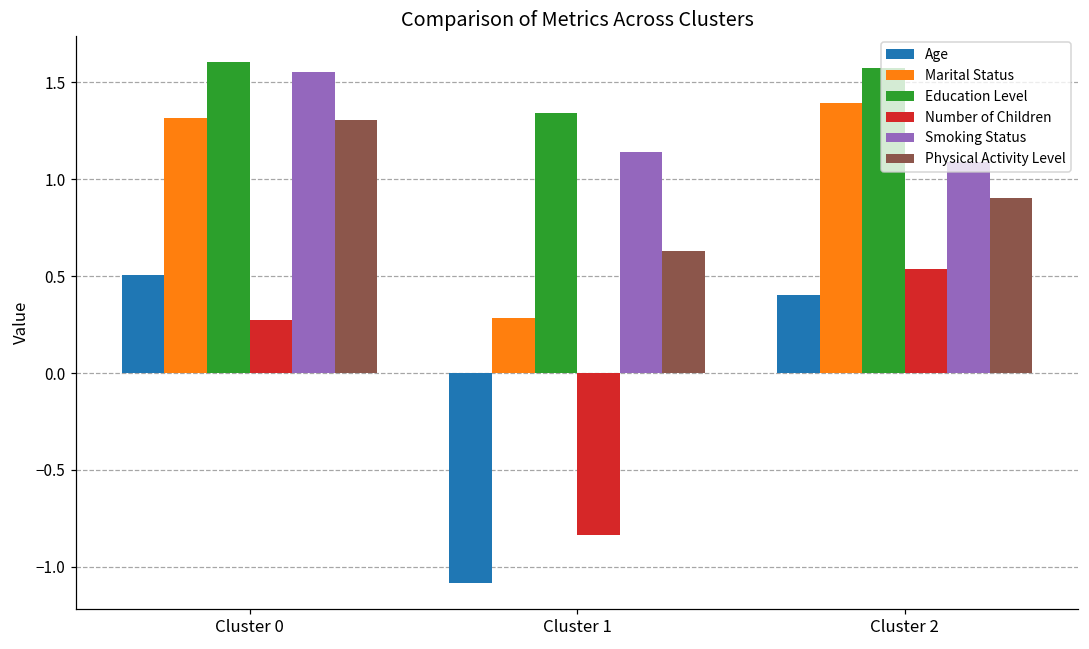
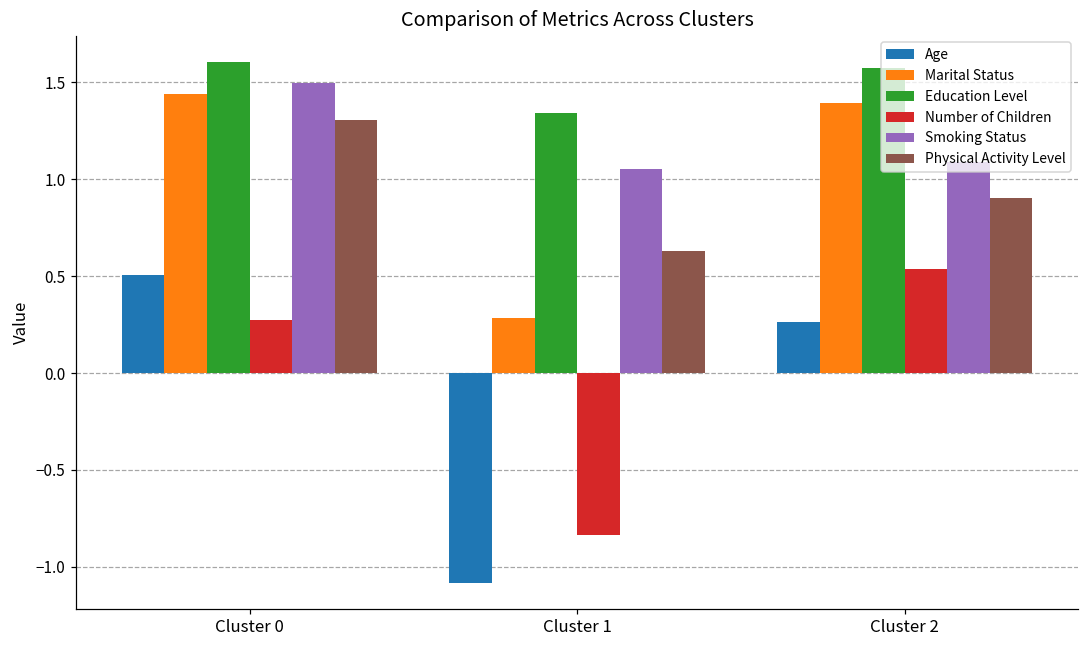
  {
    "Age": {
      "Cluster 0": 0.51,
      "Cluster 1": -1.08,
-     "Cluster 2": 0.40
+     "Cluster 2": 0.26
    },
    "Marital Status": {
-     "Cluster 0": 1.32,
+     "Cluster 0": 1.44,
      "Cluster 1": 0.28,
      "Cluster 2": 1.39
    },
    "Education Level": {
      "Cluster 0": 1.61,
      "Cluster 1": 1.34
    },
    "Number of Children": {
      "Cluster 0": 0.27,
      "Cluster 1": -0.83,
      "Cluster 2": 0.54
    },
    "Smoking Status": {
-     "Cluster 0": 1.55,
-     "Cluster 1": 1.14
+     "Cluster 0": 1.50,
+     "Cluster 1": 1.05
    },
    "Physical Activity Level": {
      "Cluster 0": 1.31,
      "Cluster 1": 0.63,
      "Cluster 2": 0.90
    }
  }
